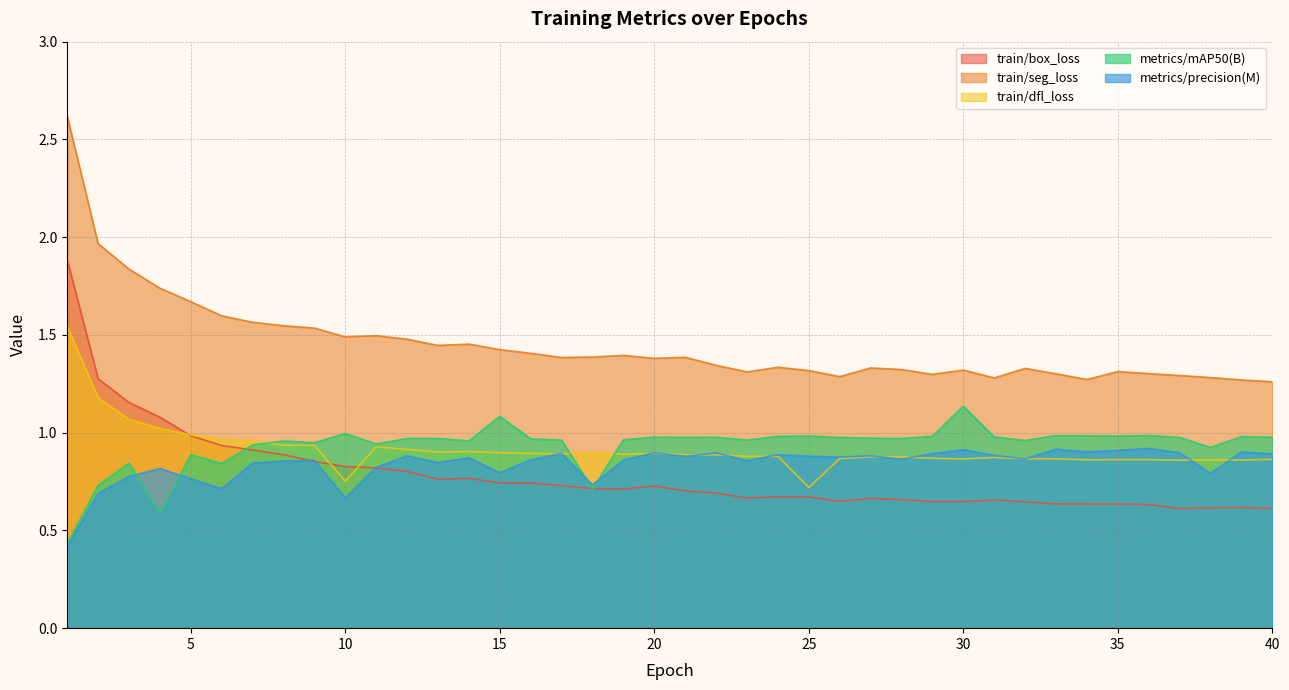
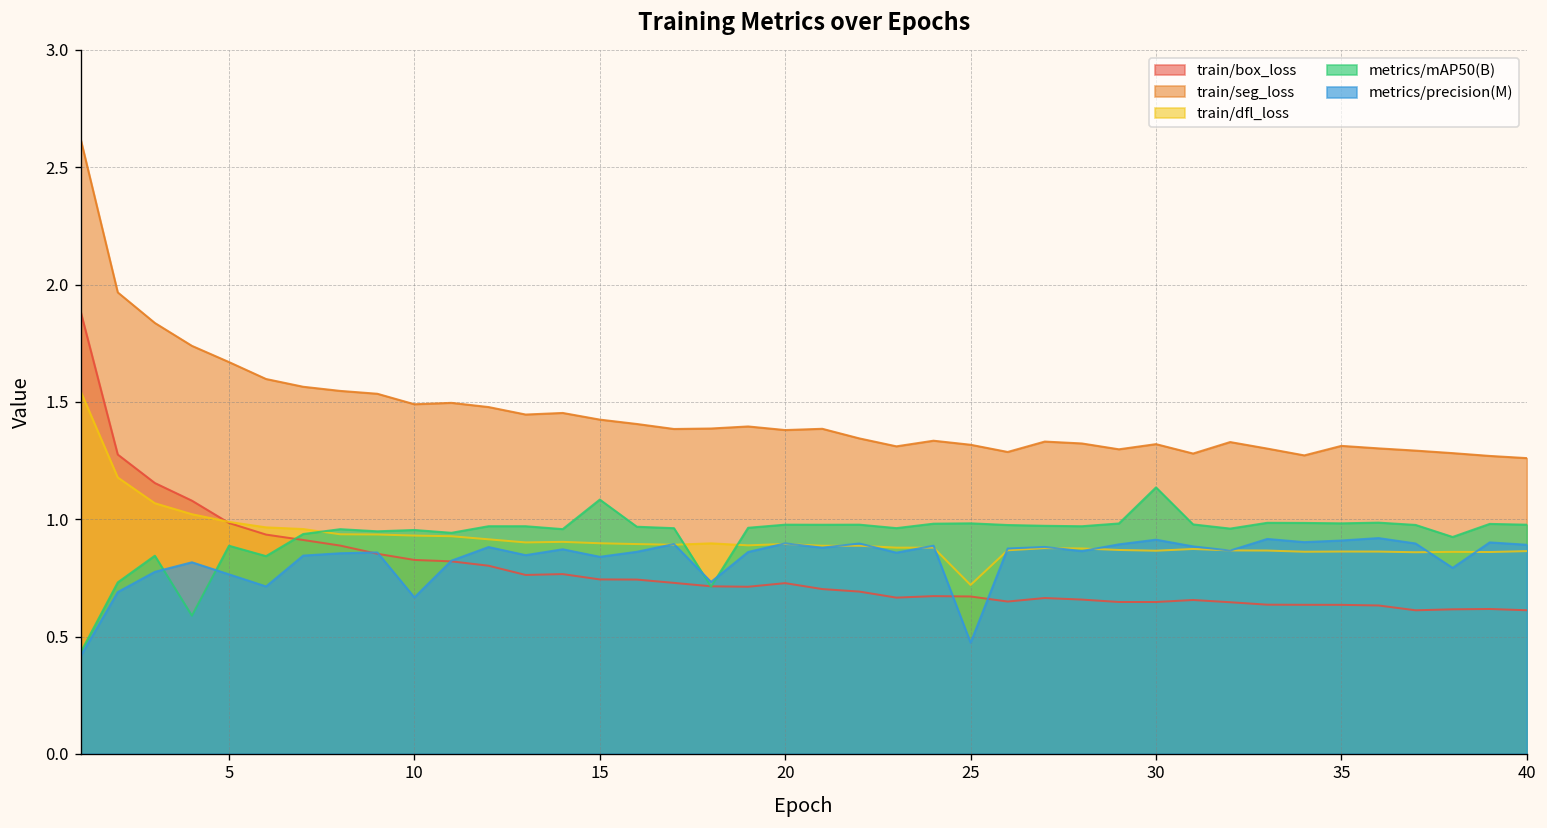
  {
    "train/dfl_loss": {
-     "10": 0.75,
+     "10": 0.93,
      "15": 0.90,
      "25": 0.72,
      "30": 0.87,
      "35": 0.86,
      "40": 0.86
    },
    "metrics/mAP50(B)": {
      "5": 0.89,
-     "10": 1.00,
+     "10": 0.95,
      "15": 1.08,
      "20": 0.98,
      "25": 0.98,
      "30": 1.14,
      "35": 0.98,
      "40": 0.98
    },
    "metrics/precision(M)": {
      "5": 0.77,
      "10": 0.67,
-     "15": 0.79,
-     "25": 0.88,
+     "15": 0.84,
+     "25": 0.47,
      "30": 0.91,
      "35": 0.91,
      "40": 0.89
    }
  }
